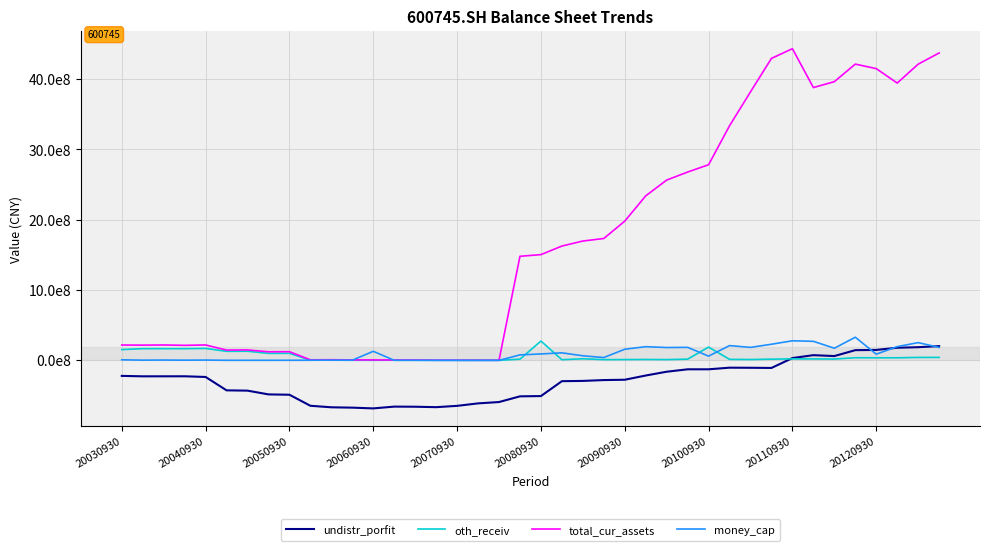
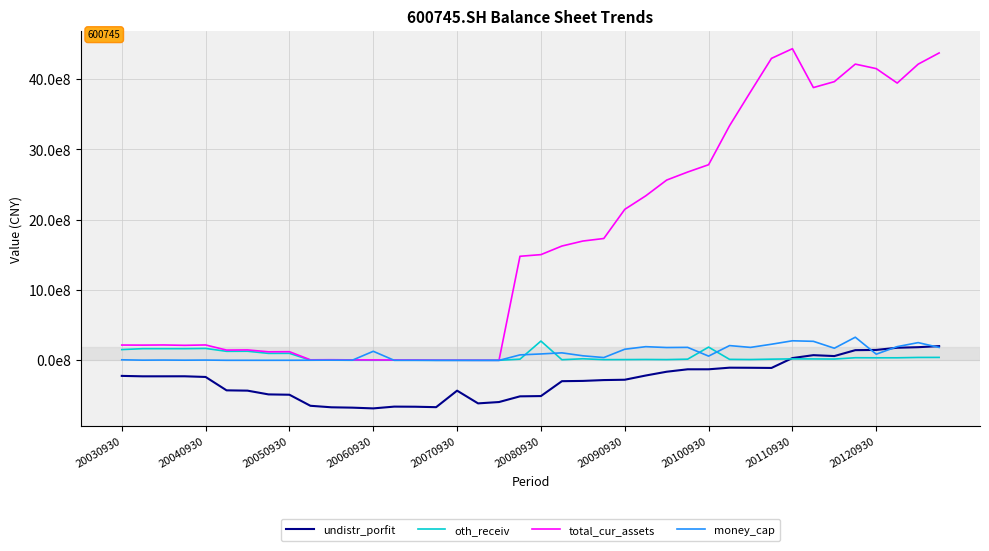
  {
    "undistr_porfit": {
      "20030930": -200000000,
      "20040930": -200000000,
      "20050930": -500000000,
      "20060930": -700000000,
-     "20070930": -600000000,
+     "20070930": -400000000,
      "20080930": -500000000,
      "20090930": -300000000,
      "20100930": -100000000,
      "20120930": 100000000
    },
    "oth_receiv": {
      "20030930": 200000000,
      "20040930": 200000000,
      "20080930": 300000000,
      "20090930": 0,
      "20100930": 200000000,
      "20120930": 0
    },
    "total_cur_assets": {
      "20030930": 200000000,
      "20040930": 200000000,
      "20080930": 1500000000,
-     "20090930": 2000000000,
+     "20090930": 2100000000,
      "20100930": 2800000000,
      "20110930": 4400000000,
      "20120930": 4100000000
    },
    "money_cap": {
      "20030930": 0,
      "20040930": 0,
      "20050930": 0,
      "20060930": 100000000,
      "20080930": 100000000,
      "20090930": 200000000,
      "20100930": 100000000,
      "20110930": 300000000,
      "20120930": 100000000
    }
  }
